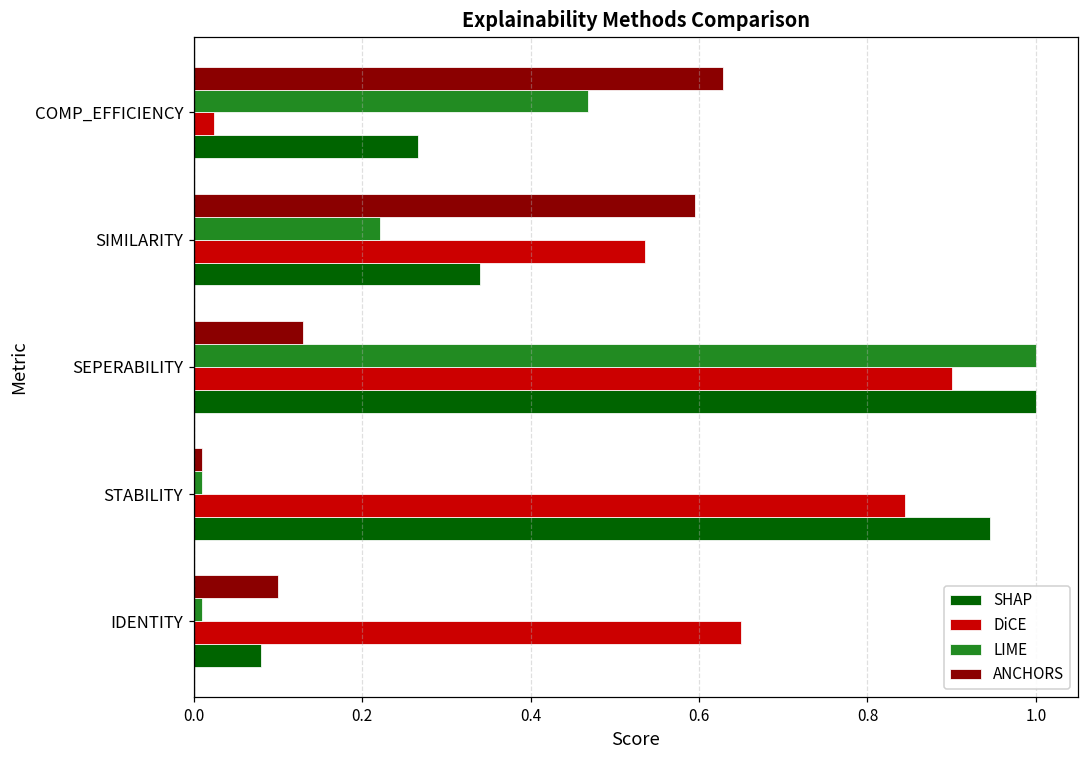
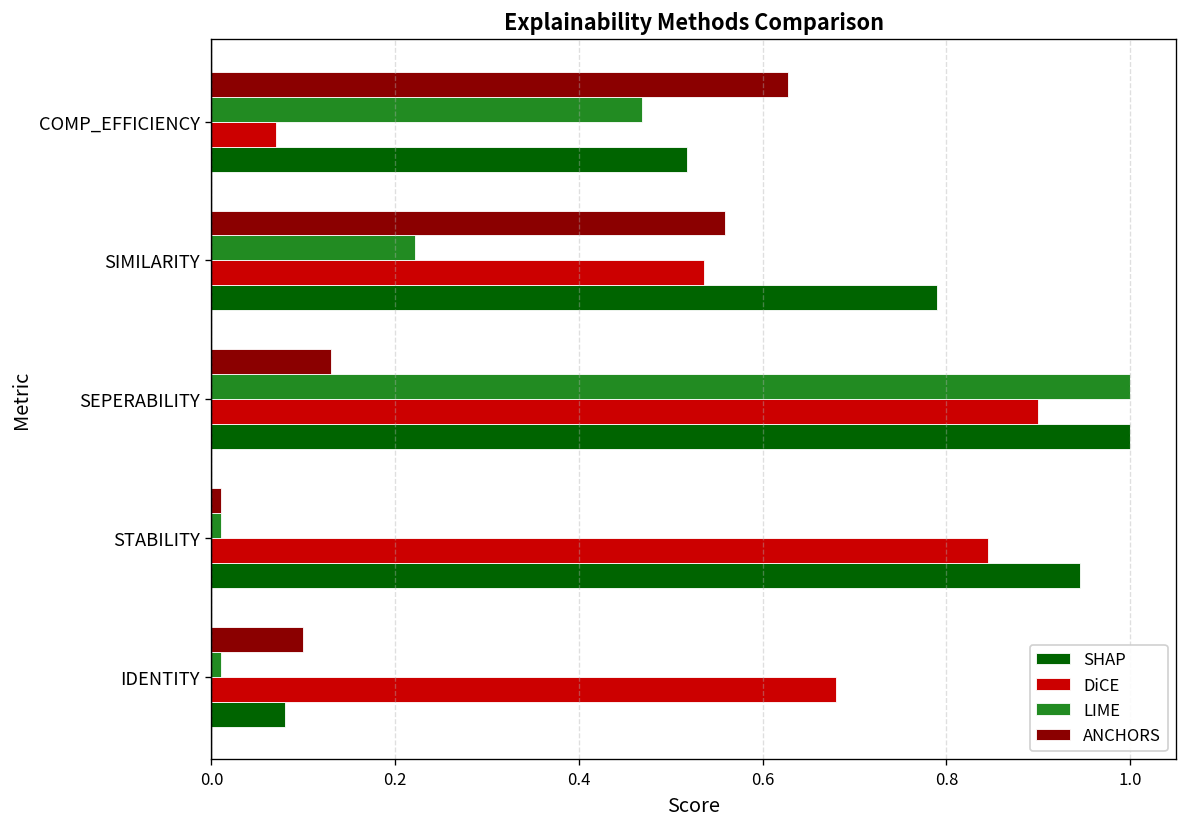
  {
    "SHAP": {
-     "COMP_EFFICIENCY": 0.27,
-     "SIMILARITY": 0.34,
+     "COMP_EFFICIENCY": 0.52,
+     "SIMILARITY": 0.79,
      "SEPERABILITY": 1.00,
      "STABILITY": 0.95,
      "IDENTITY": 0.08
    },
    "DiCE": {
-     "COMP_EFFICIENCY": 0.02,
+     "COMP_EFFICIENCY": 0.07,
      "SIMILARITY": 0.54,
      "SEPERABILITY": 0.90,
      "STABILITY": 0.85,
-     "IDENTITY": 0.65
+     "IDENTITY": 0.68
    },
    "LIME": {
      "COMP_EFFICIENCY": 0.47,
      "SIMILARITY": 0.22,
      "SEPERABILITY": 1.00,
      "STABILITY": 0.01,
      "IDENTITY": 0.01
    },
    "ANCHORS": {
      "COMP_EFFICIENCY": 0.63,
-     "SIMILARITY": 0.60,
+     "SIMILARITY": 0.56,
      "SEPERABILITY": 0.13,
      "STABILITY": 0.01,
      "IDENTITY": 0.10
    }
  }
